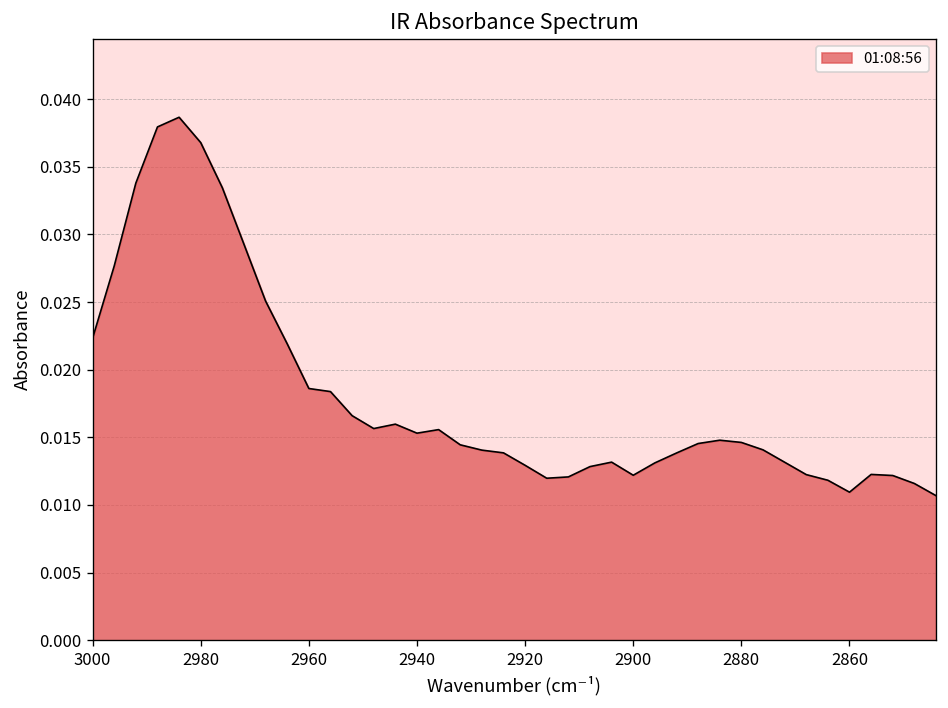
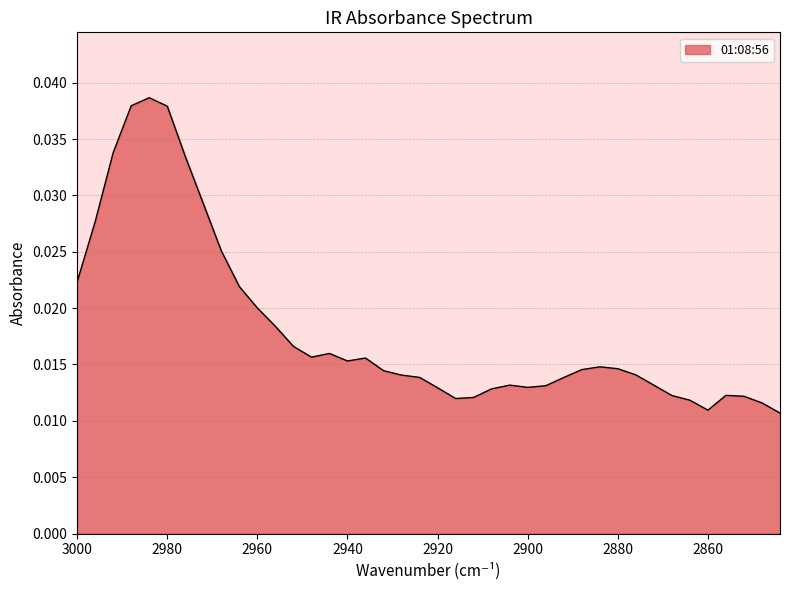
  {
    "3000": 0.0223,
-   "2980": 0.0368,
-   "2960": 0.0186,
+   "2980": 0.0379,
+   "2960": 0.0200,
    "2940": 0.0153,
    "2920": 0.0129,
-   "2900": 0.0122,
+   "2900": 0.0130,
    "2880": 0.0146,
    "2860": 0.0109
  }
